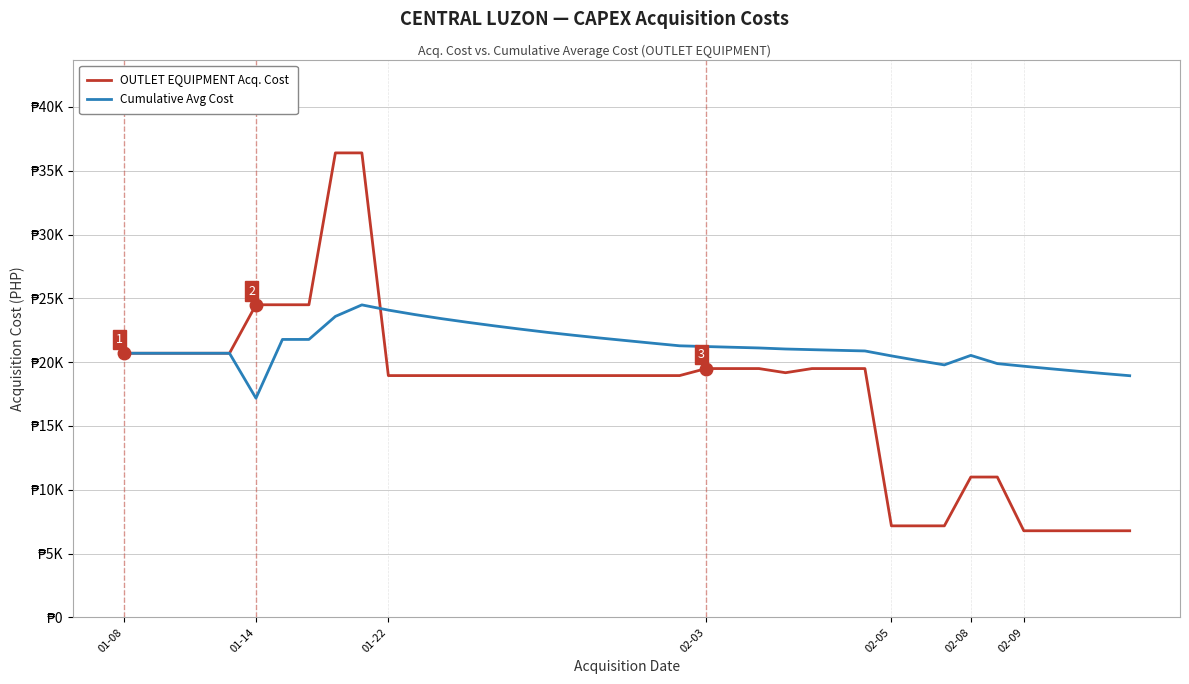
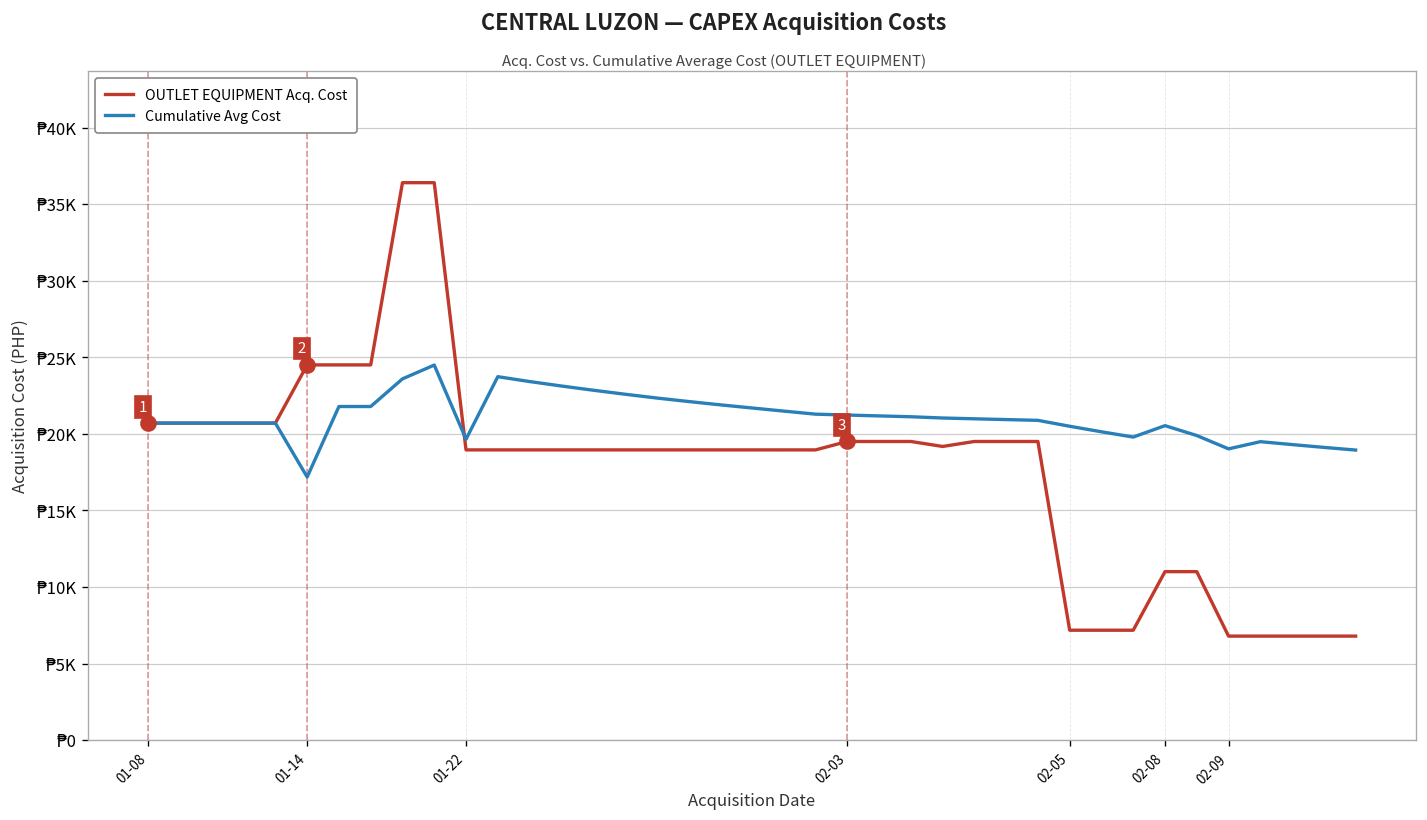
  {
    "Cumulative Avg Cost": {
      "01-14": "₱17200",
-     "01-22": "₱24100",
+     "01-22": "₱19600",
      "02-05": "₱20500",
      "02-08": "₱20500",
-     "02-09": "₱19700"
+     "02-09": "₱19000"
    }
  }
